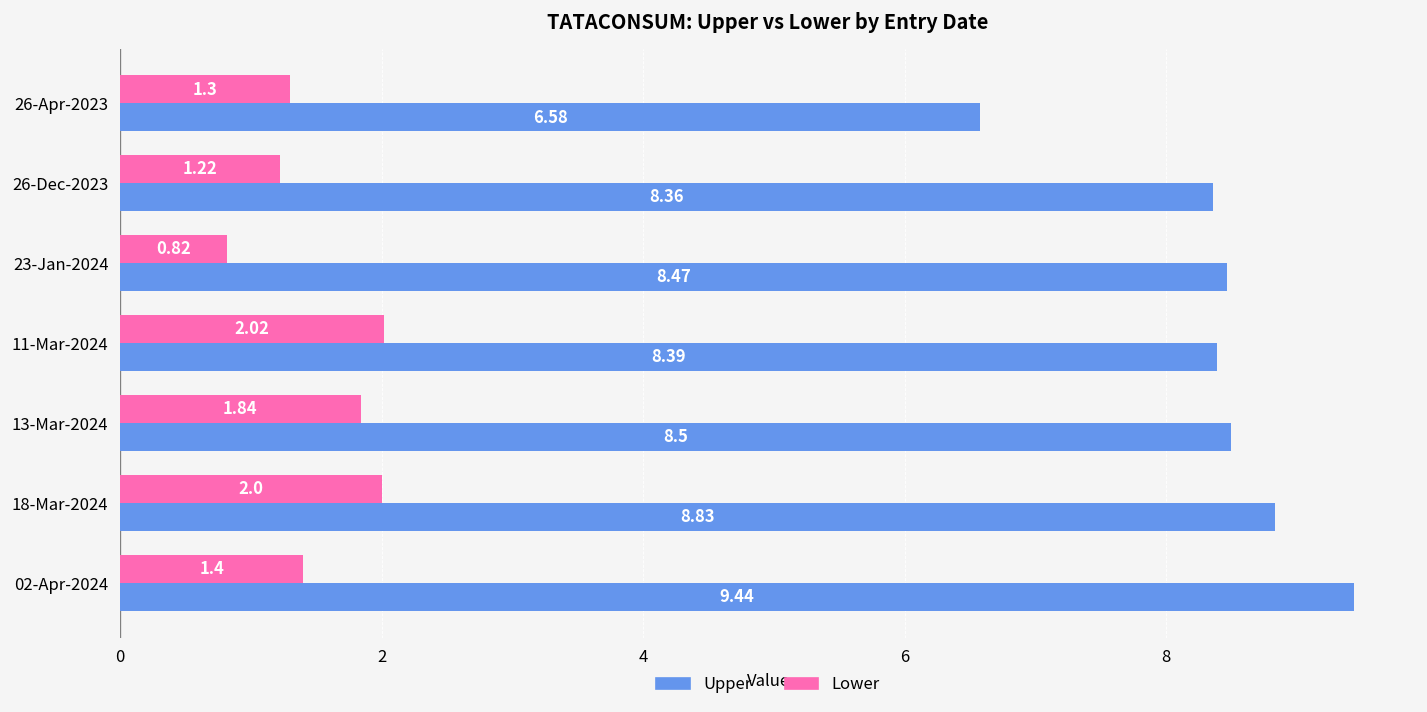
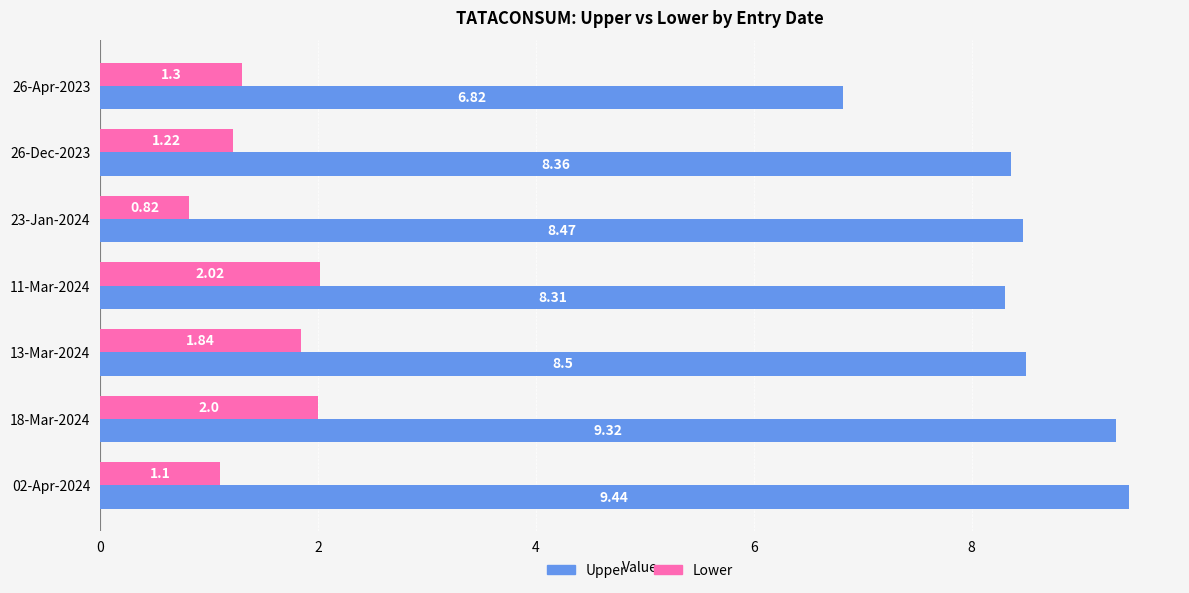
  {
    "Upper": {
-     "26-Apr-2023": 6.58,
+     "26-Apr-2023": 6.82,
      "26-Dec-2023": 8.36,
      "23-Jan-2024": 8.47,
-     "11-Mar-2024": 8.39,
+     "11-Mar-2024": 8.31,
      "13-Mar-2024": 8.5,
-     "18-Mar-2024": 8.83,
+     "18-Mar-2024": 9.32,
      "02-Apr-2024": 9.44
    },
    "Lower": {
      "26-Apr-2023": 1.3,
      "26-Dec-2023": 1.22,
      "23-Jan-2024": 0.82,
      "11-Mar-2024": 2.02,
      "13-Mar-2024": 1.84,
      "18-Mar-2024": 2.0,
-     "02-Apr-2024": 1.4
+     "02-Apr-2024": 1.1
    }
  }
